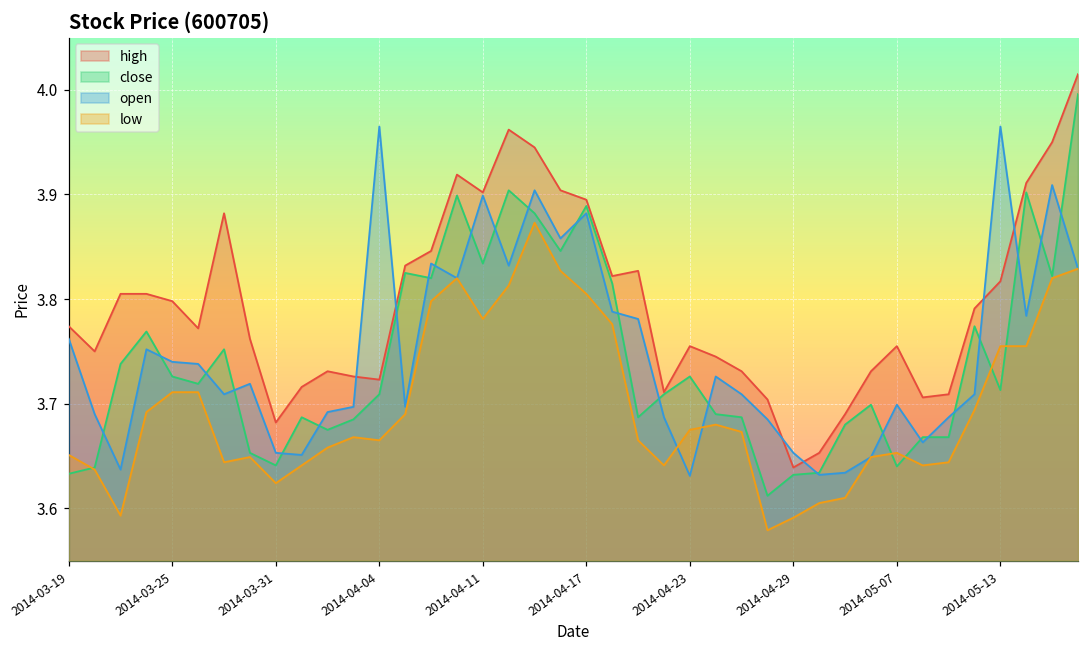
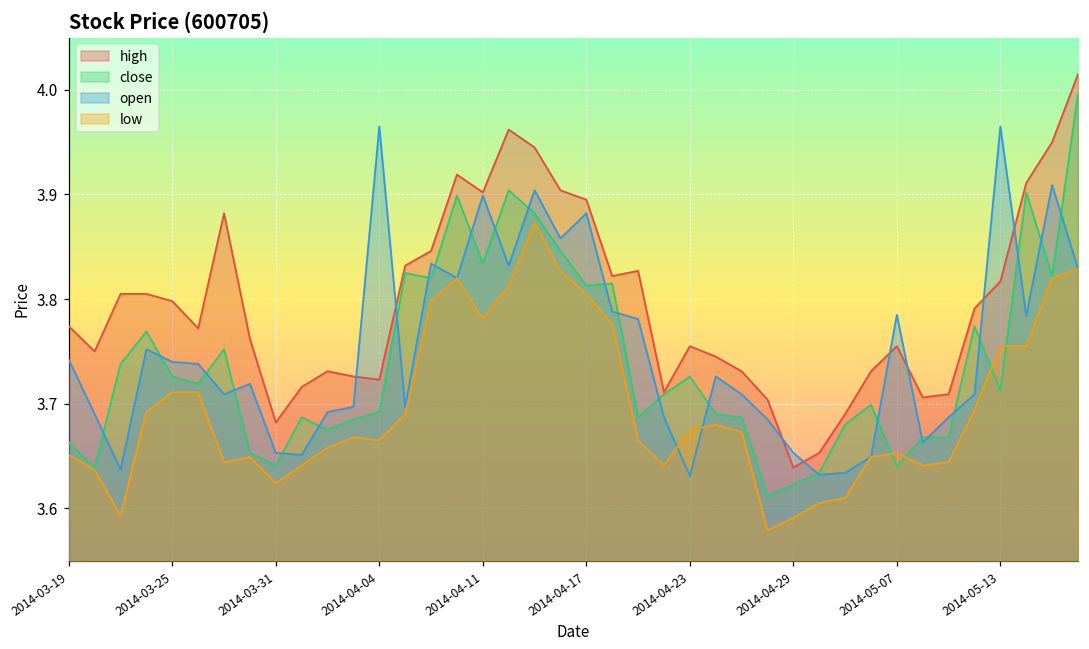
  {
    "close": {
-     "2014-03-19": 3.63,
+     "2014-03-19": 3.66,
      "2014-03-25": 3.73,
      "2014-03-31": 3.64,
-     "2014-04-04": 3.71,
+     "2014-04-04": 3.69,
      "2014-04-11": 3.83,
-     "2014-04-17": 3.89,
+     "2014-04-17": 3.81,
      "2014-04-23": 3.73,
-     "2014-04-29": 3.63,
+     "2014-04-29": 3.62,
      "2014-05-07": 3.64,
      "2014-05-13": 3.71
    },
    "open": {
-     "2014-03-19": 3.76,
+     "2014-03-19": 3.74,
      "2014-03-25": 3.74,
      "2014-03-31": 3.65,
      "2014-04-04": 3.97,
      "2014-04-11": 3.90,
      "2014-04-17": 3.88,
      "2014-04-23": 3.63,
      "2014-04-29": 3.65,
-     "2014-05-07": 3.70,
+     "2014-05-07": 3.79,
      "2014-05-13": 3.97
    }
  }
